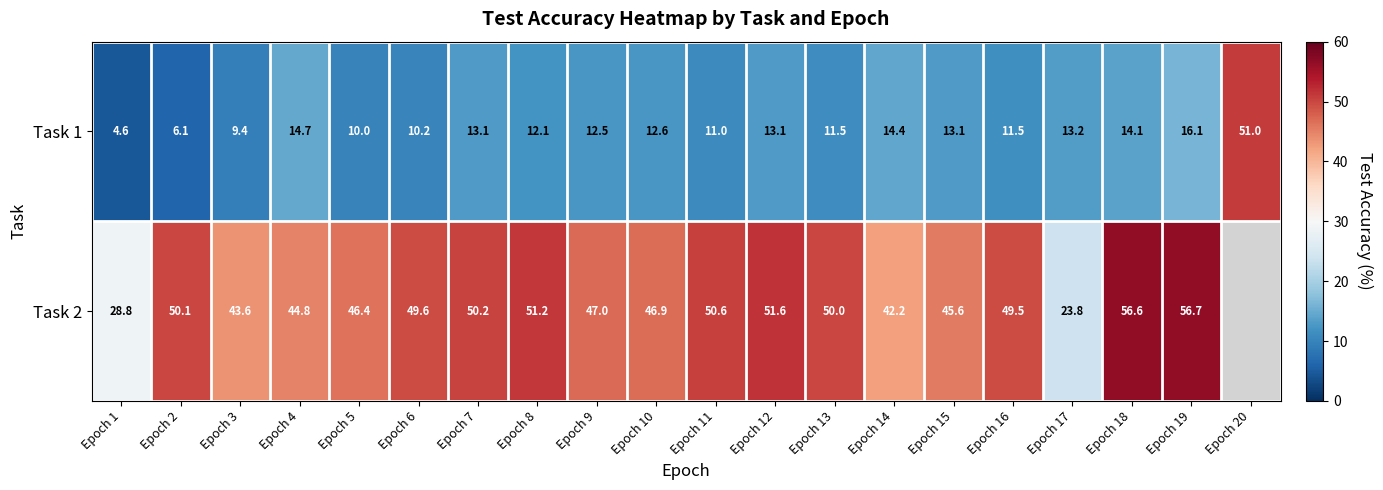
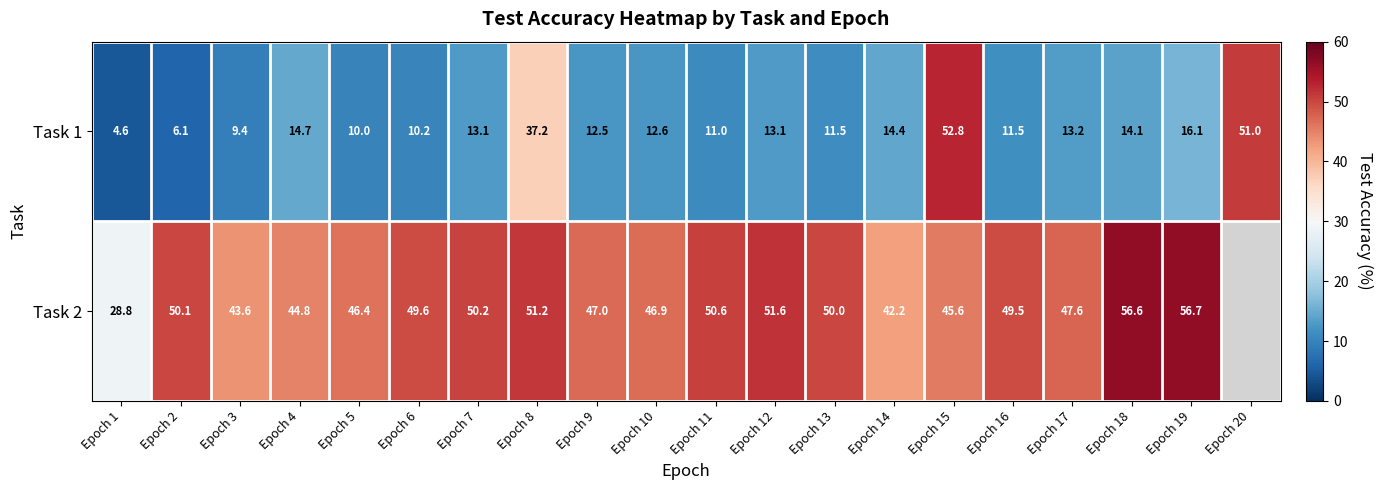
  {
    "Task 1": {
      "Epoch 1": 4.6,
      "Epoch 2": 6.1,
      "Epoch 3": 9.4,
      "Epoch 4": 14.7,
      "Epoch 5": 10.0,
      "Epoch 6": 10.2,
      "Epoch 7": 13.1,
-     "Epoch 8": 12.1,
+     "Epoch 8": 37.2,
      "Epoch 9": 12.5,
      "Epoch 10": 12.6,
      "Epoch 11": 11.0,
      "Epoch 12": 13.1,
      "Epoch 13": 11.5,
      "Epoch 14": 14.4,
-     "Epoch 15": 13.1,
+     "Epoch 15": 52.8,
      "Epoch 16": 11.5,
      "Epoch 17": 13.2,
      "Epoch 18": 14.1,
      "Epoch 19": 16.1,
      "Epoch 20": 51.0
    },
    "Task 2": {
      "Epoch 1": 28.8,
      "Epoch 2": 50.1,
      "Epoch 3": 43.6,
      "Epoch 4": 44.8,
      "Epoch 5": 46.4,
      "Epoch 6": 49.6,
      "Epoch 7": 50.2,
      "Epoch 8": 51.2,
      "Epoch 9": 47.0,
      "Epoch 10": 46.9,
      "Epoch 11": 50.6,
      "Epoch 12": 51.6,
      "Epoch 13": 50.0,
      "Epoch 14": 42.2,
      "Epoch 15": 45.6,
      "Epoch 16": 49.5,
-     "Epoch 17": 23.8,
+     "Epoch 17": 47.6,
      "Epoch 18": 56.6,
      "Epoch 19": 56.7
    }
  }
